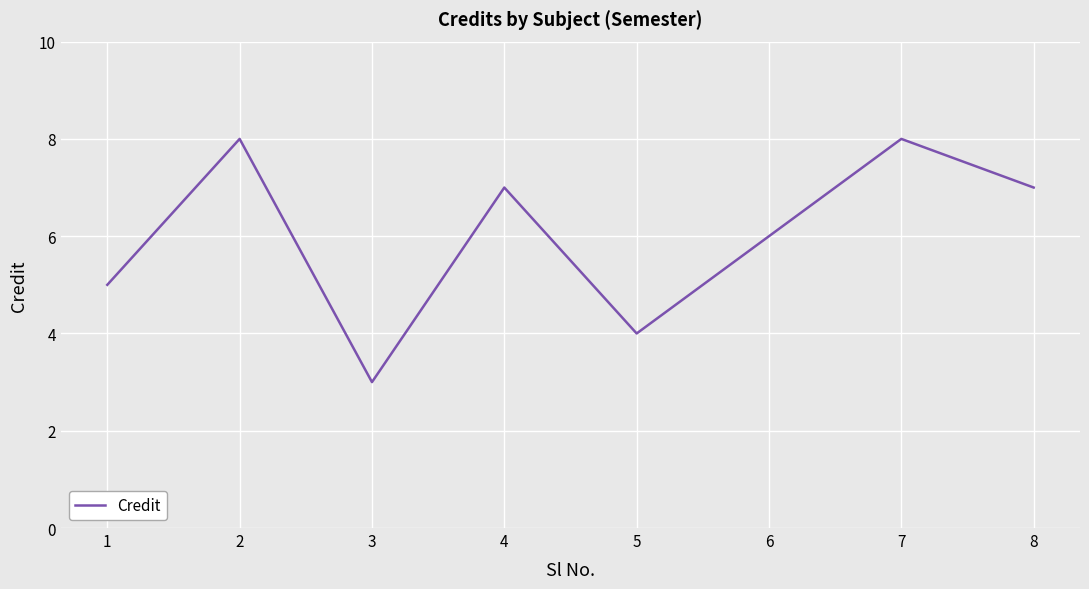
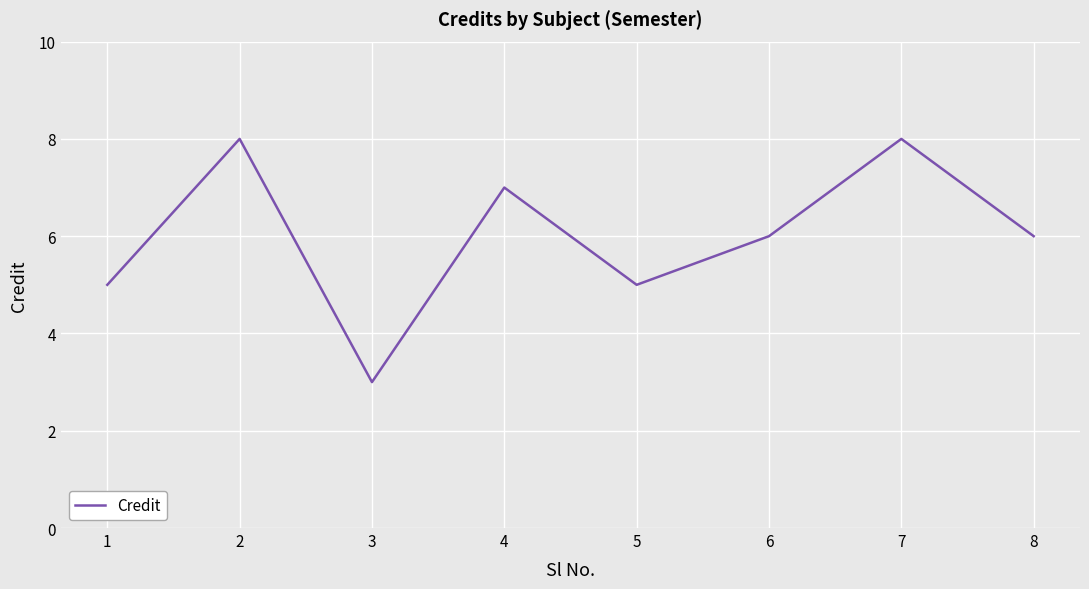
  {
    "1": 5,
    "2": 8,
    "3": 3,
    "4": 7,
-   "5": 4,
+   "5": 5,
    "6": 6,
    "7": 8,
-   "8": 7
+   "8": 6
  }
